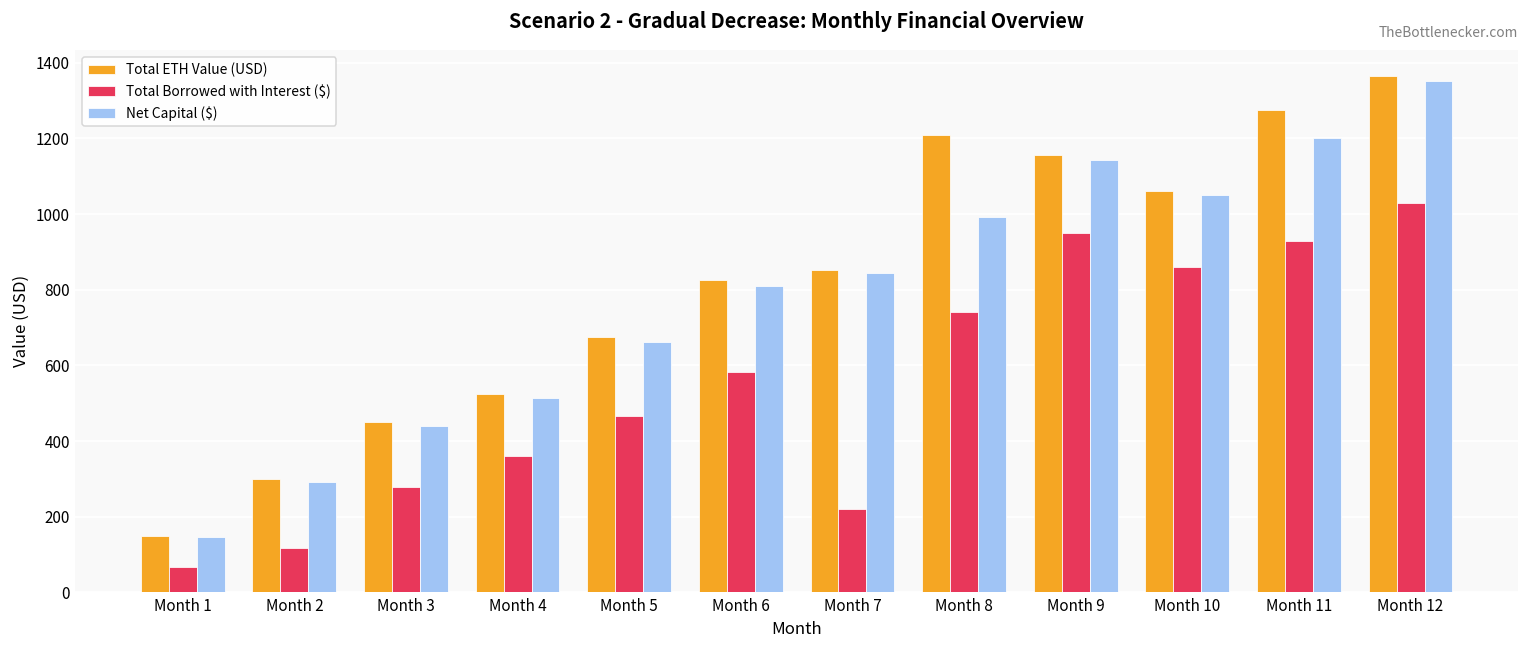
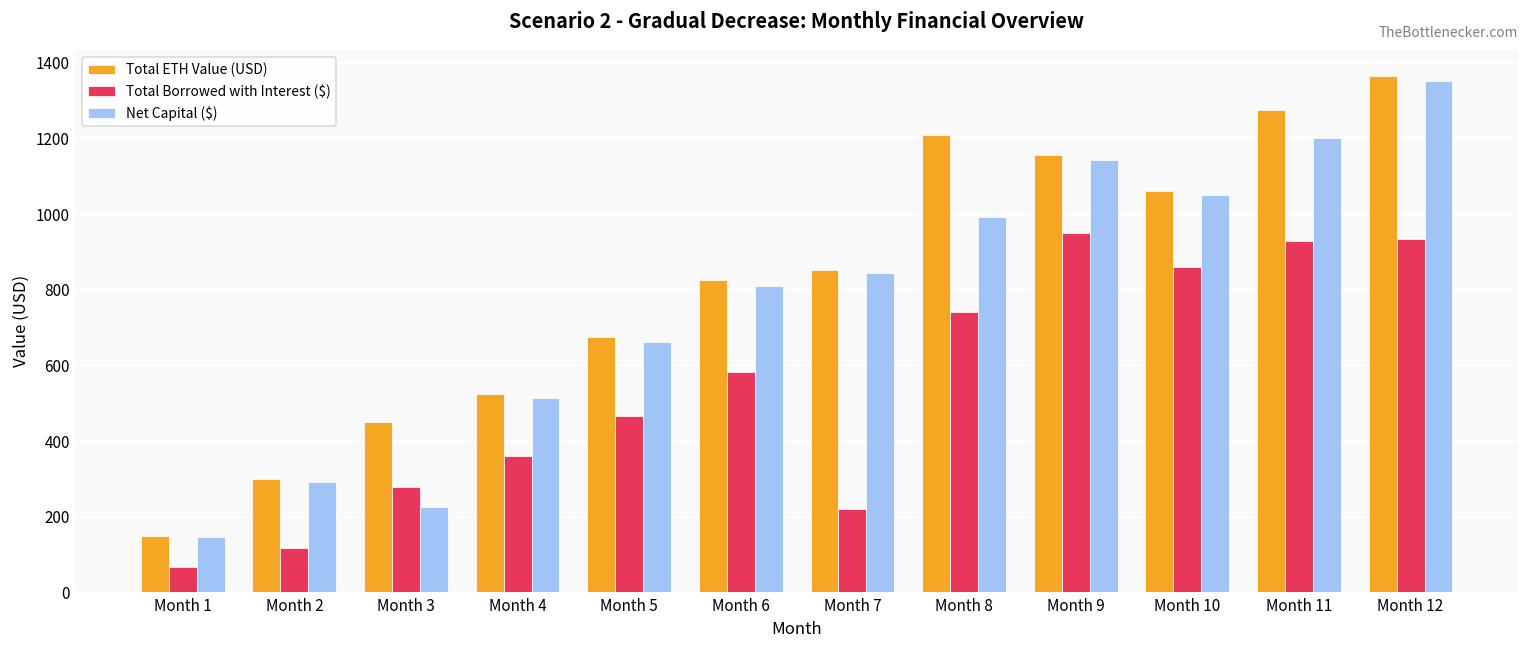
  {
    "Total ETH Value (USD)": {
      "Month 1": 150,
      "Month 2": 300,
      "Month 3": 450,
      "Month 4": 520,
      "Month 5": 670,
      "Month 6": 830,
      "Month 7": 850,
      "Month 8": 1210,
      "Month 9": 1160,
      "Month 10": 1060,
      "Month 11": 1280,
      "Month 12": 1360
    },
    "Total Borrowed with Interest ($)": {
      "Month 1": 70,
      "Month 2": 120,
      "Month 3": 280,
      "Month 4": 360,
      "Month 5": 470,
      "Month 6": 580,
      "Month 7": 220,
      "Month 8": 740,
      "Month 9": 950,
      "Month 10": 860,
      "Month 11": 930,
-     "Month 12": 1030
+     "Month 12": 930
    },
    "Net Capital ($)": {
      "Month 1": 150,
      "Month 2": 290,
-     "Month 3": 440,
+     "Month 3": 230,
      "Month 4": 510,
      "Month 5": 660,
      "Month 6": 810,
      "Month 7": 840,
      "Month 8": 990,
      "Month 9": 1140,
      "Month 10": 1050,
      "Month 11": 1200,
      "Month 12": 1350
    }
  }
